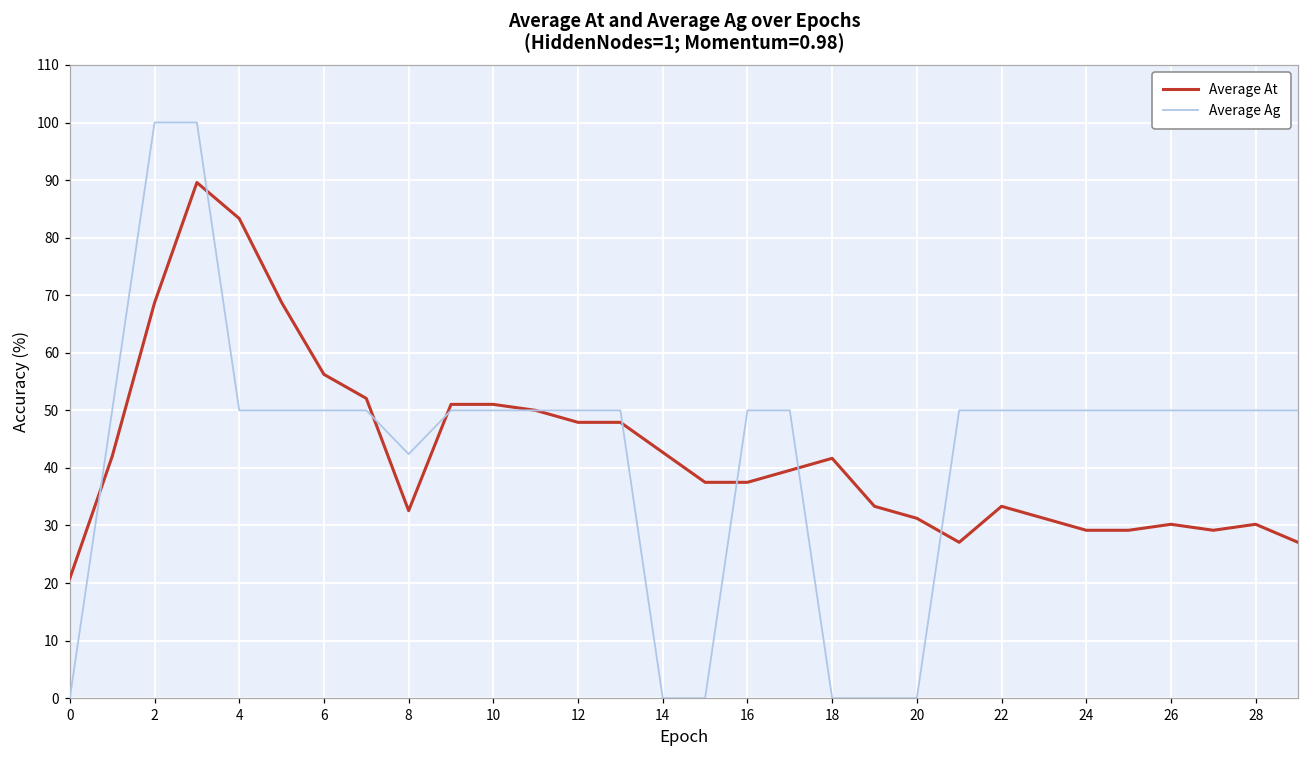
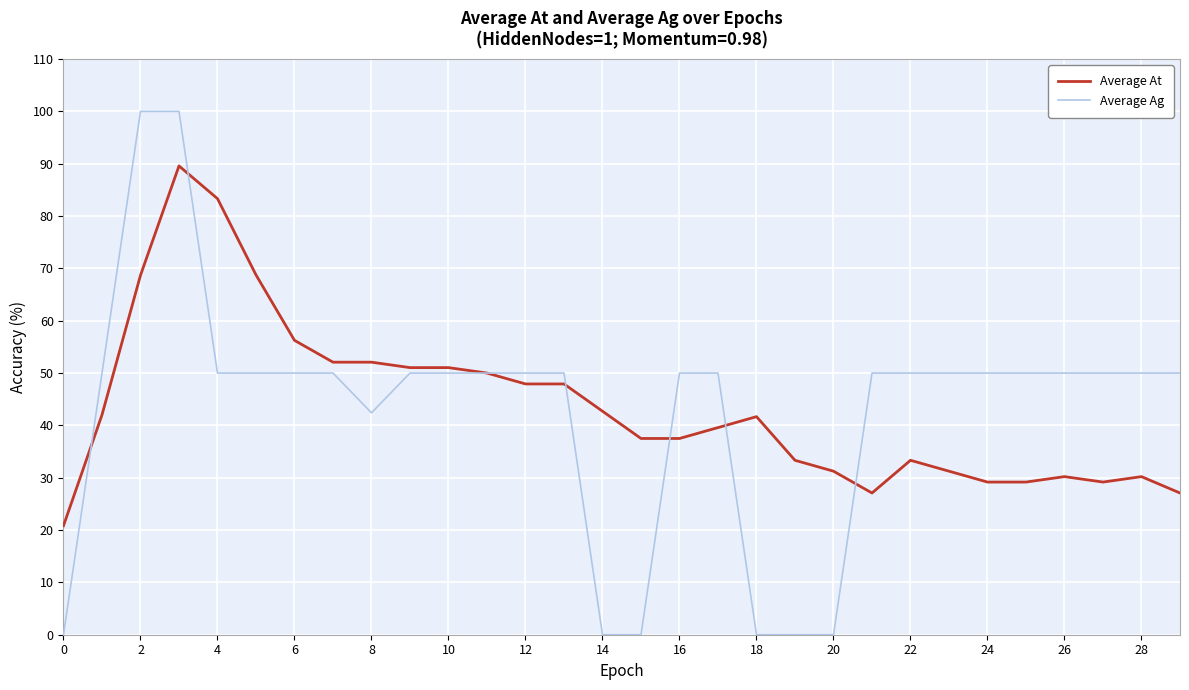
  {
    "Average At": {
      "0": 21,
      "2": 69,
      "4": 83,
      "6": 56,
-     "8": 33,
+     "8": 52,
      "10": 51,
      "12": 48,
      "14": 43,
      "16": 38,
      "18": 42,
      "20": 31,
      "22": 33,
      "24": 29,
      "26": 30,
      "28": 30
    },
    "Average Ag": {
      "0": 0,
      "2": 100,
      "4": 50,
      "6": 50,
      "8": 42,
      "10": 50,
      "12": 50,
      "14": 0,
      "16": 50,
      "18": 0,
      "20": 0,
      "22": 50,
      "24": 50,
      "26": 50,
      "28": 50
    }
  }
